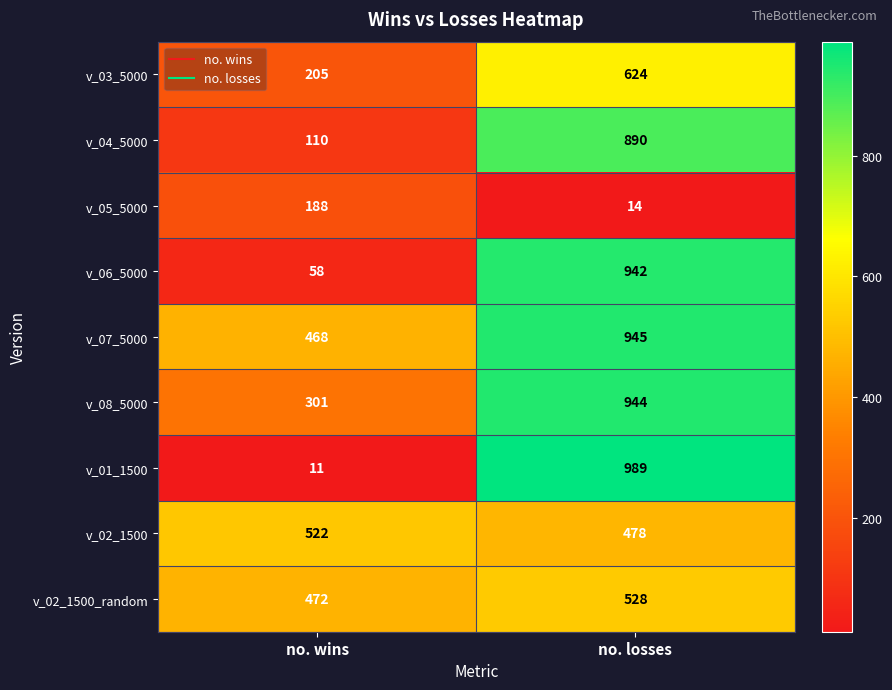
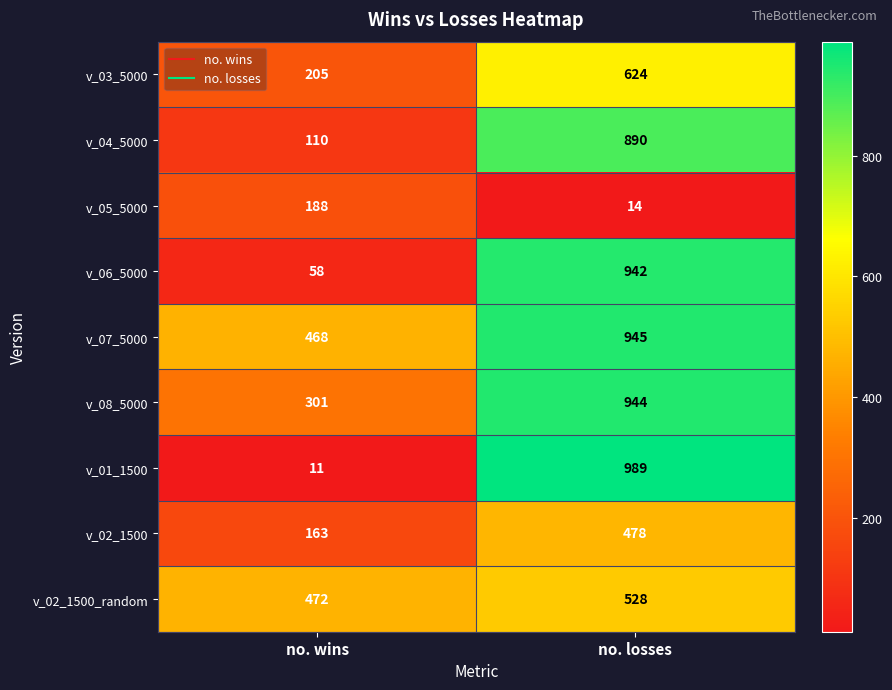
  {
    "v_03_5000": {
      "no. wins": 205,
      "no. losses": 624
    },
    "v_04_5000": {
      "no. wins": 110,
      "no. losses": 890
    },
    "v_05_5000": {
      "no. wins": 188,
      "no. losses": 14
    },
    "v_06_5000": {
      "no. wins": 58,
      "no. losses": 942
    },
    "v_07_5000": {
      "no. wins": 468,
      "no. losses": 945
    },
    "v_08_5000": {
      "no. wins": 301,
      "no. losses": 944
    },
    "v_01_1500": {
      "no. wins": 11,
      "no. losses": 989
    },
    "v_02_1500": {
-     "no. wins": 522,
+     "no. wins": 163,
      "no. losses": 478
    },
    "v_02_1500_random": {
      "no. wins": 472,
      "no. losses": 528
    }
  }
